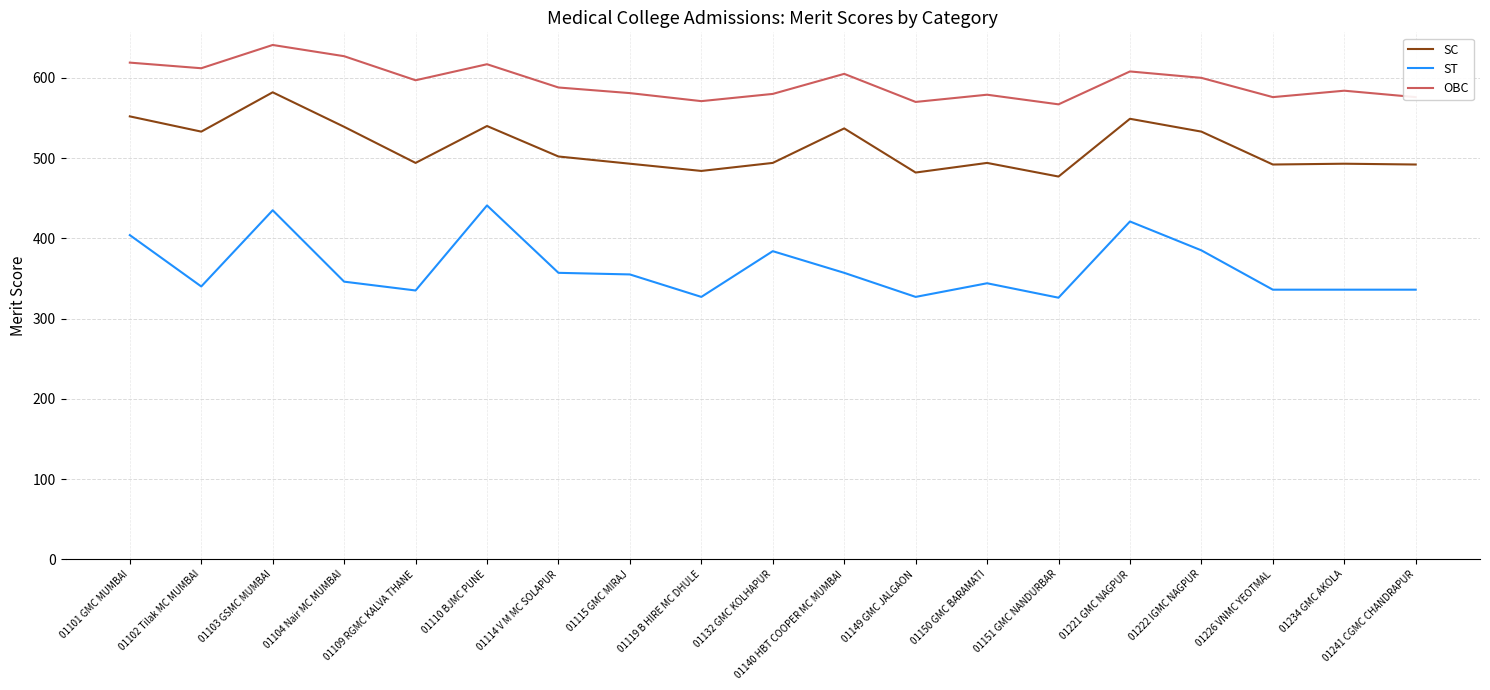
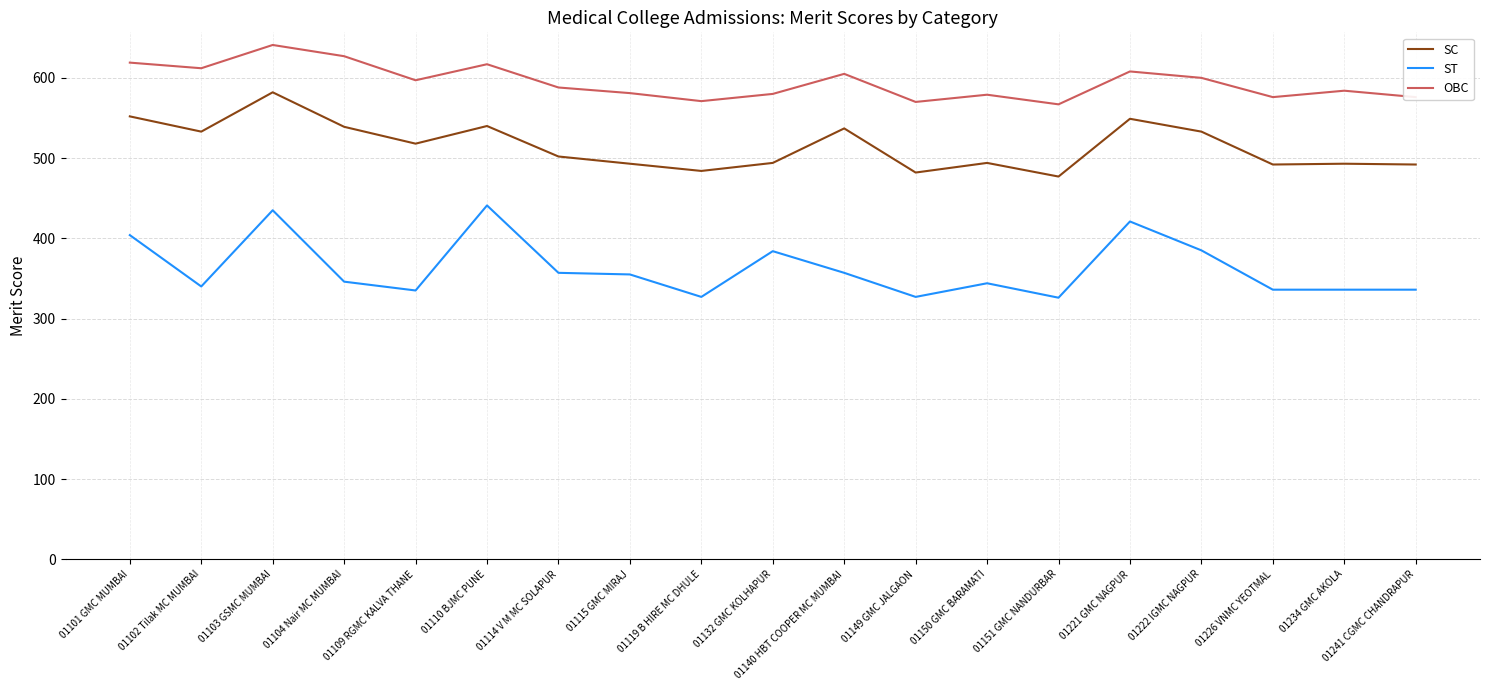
  {
    "SC": {
      "01101 GMC MUMBAI": 550,
      "01102 Tilak MC MUMBAI": 530,
      "01103 GSMC MUMBAI": 580,
      "01104 Nair MC MUMBAI": 540,
-     "01109 RGMC KALVA THANE": 490,
+     "01109 RGMC KALVA THANE": 520,
      "01110 BJMC PUNE": 540,
      "01114 V M MC SOLAPUR": 500,
      "01115 GMC MIRAJ": 490,
      "01119 B HIRE MC DHULE": 480,
      "01132 GMC KOLHAPUR": 490,
      "01140 HBT COOPER MC MUMBAI": 540,
      "01149 GMC JALGAON": 480,
      "01150 GMC BARAMATI": 490,
      "01151 GMC NANDURBAR": 480,
      "01221 GMC NAGPUR": 550,
      "01222 IGMC NAGPUR": 530,
      "01226 VNMC YEOTMAL": 490,
      "01234 GMC AKOLA": 490,
      "01241 CGMC CHANDRAPUR": 490
    },
    "ST": {
      "01101 GMC MUMBAI": 400,
      "01102 Tilak MC MUMBAI": 340,
      "01103 GSMC MUMBAI": 440,
      "01104 Nair MC MUMBAI": 350,
      "01109 RGMC KALVA THANE": 340,
      "01110 BJMC PUNE": 440,
      "01114 V M MC SOLAPUR": 360,
      "01115 GMC MIRAJ": 360,
      "01119 B HIRE MC DHULE": 330,
      "01132 GMC KOLHAPUR": 380,
      "01140 HBT COOPER MC MUMBAI": 360,
      "01149 GMC JALGAON": 330,
      "01150 GMC BARAMATI": 340,
      "01151 GMC NANDURBAR": 330,
      "01221 GMC NAGPUR": 420,
      "01222 IGMC NAGPUR": 390,
      "01226 VNMC YEOTMAL": 340,
      "01234 GMC AKOLA": 340,
      "01241 CGMC CHANDRAPUR": 340
    },
    "OBC": {
      "01101 GMC MUMBAI": 620,
      "01102 Tilak MC MUMBAI": 610,
      "01103 GSMC MUMBAI": 640,
      "01104 Nair MC MUMBAI": 630,
      "01109 RGMC KALVA THANE": 600,
      "01110 BJMC PUNE": 620,
      "01114 V M MC SOLAPUR": 590,
      "01115 GMC MIRAJ": 580,
      "01119 B HIRE MC DHULE": 570,
      "01132 GMC KOLHAPUR": 580,
      "01140 HBT COOPER MC MUMBAI": 610,
      "01149 GMC JALGAON": 570,
      "01150 GMC BARAMATI": 580,
      "01151 GMC NANDURBAR": 570,
      "01221 GMC NAGPUR": 610,
      "01222 IGMC NAGPUR": 600,
      "01226 VNMC YEOTMAL": 580,
      "01234 GMC AKOLA": 580
    }
  }
